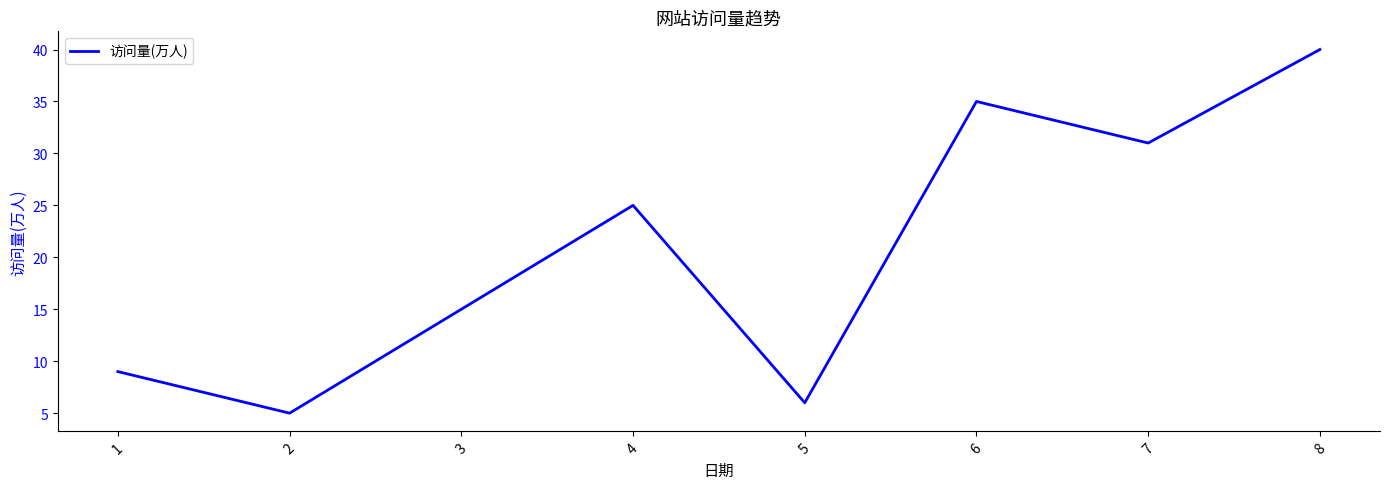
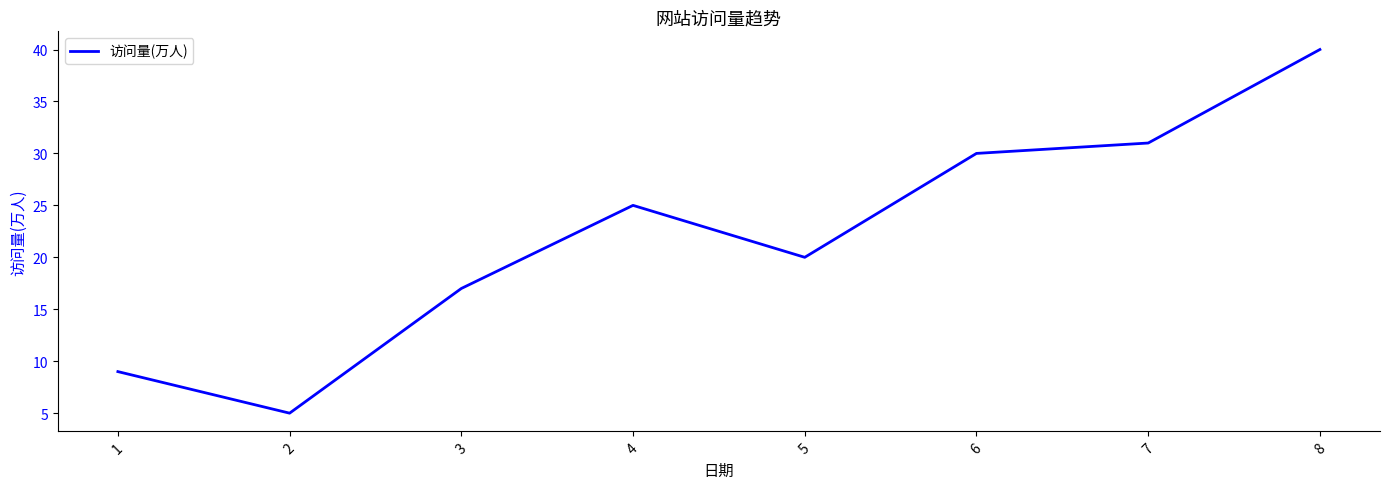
  {
    "1": 9,
    "2": 5,
-   "3": 15,
+   "3": 17,
    "4": 25,
-   "5": 6,
-   "6": 35,
+   "5": 20,
+   "6": 30,
    "7": 31,
    "8": 40
  }
